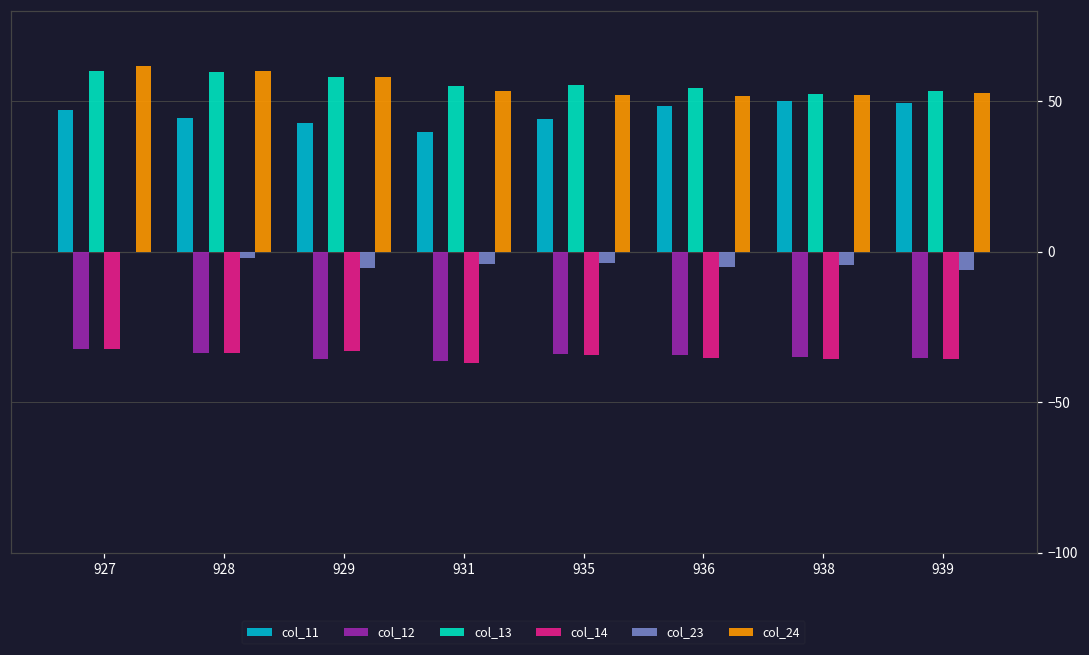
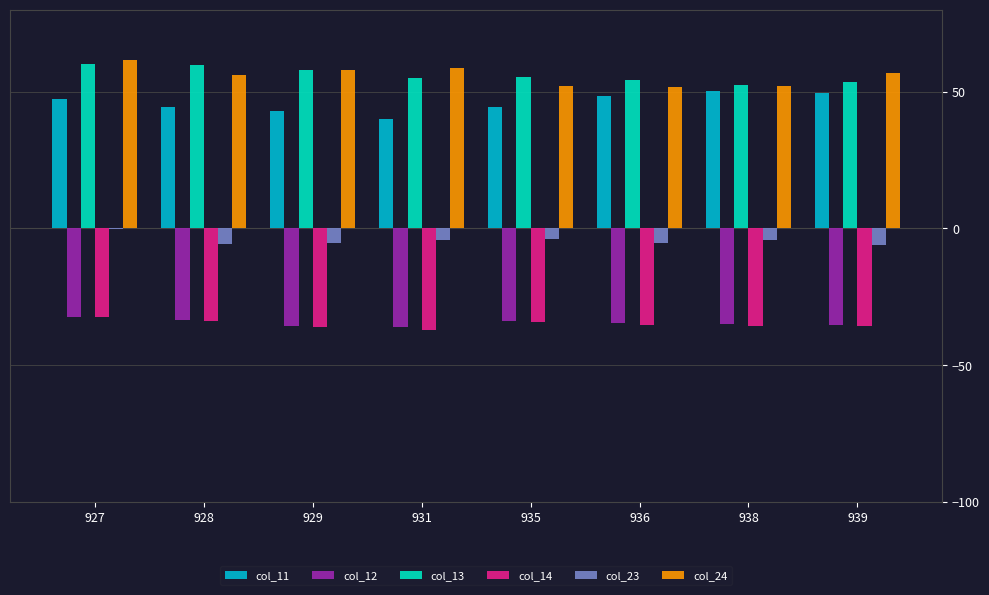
  {
    "col_12": {
      "927": -32,
      "928": -34,
      "929": -36,
      "931": -36,
      "935": -34,
      "936": -34,
      "938": -35,
      "939": -35
    },
    "col_14": {
      "927": -32,
      "928": -34,
-     "929": -33,
+     "929": -36,
      "931": -37,
      "935": -34,
      "936": -35,
      "938": -36,
      "939": -36
    },
    "col_23": {
-     "928": -2,
+     "928": -6,
      "929": -5,
      "931": -4,
      "935": -4,
      "936": -5,
      "938": -4,
      "939": -6
    },
    "col_24": {
      "927": 62,
-     "928": 60,
+     "928": 56,
      "929": 58,
-     "931": 53,
+     "931": 59,
      "935": 52,
      "936": 52,
      "938": 52,
-     "939": 53
+     "939": 57
    }
  }
